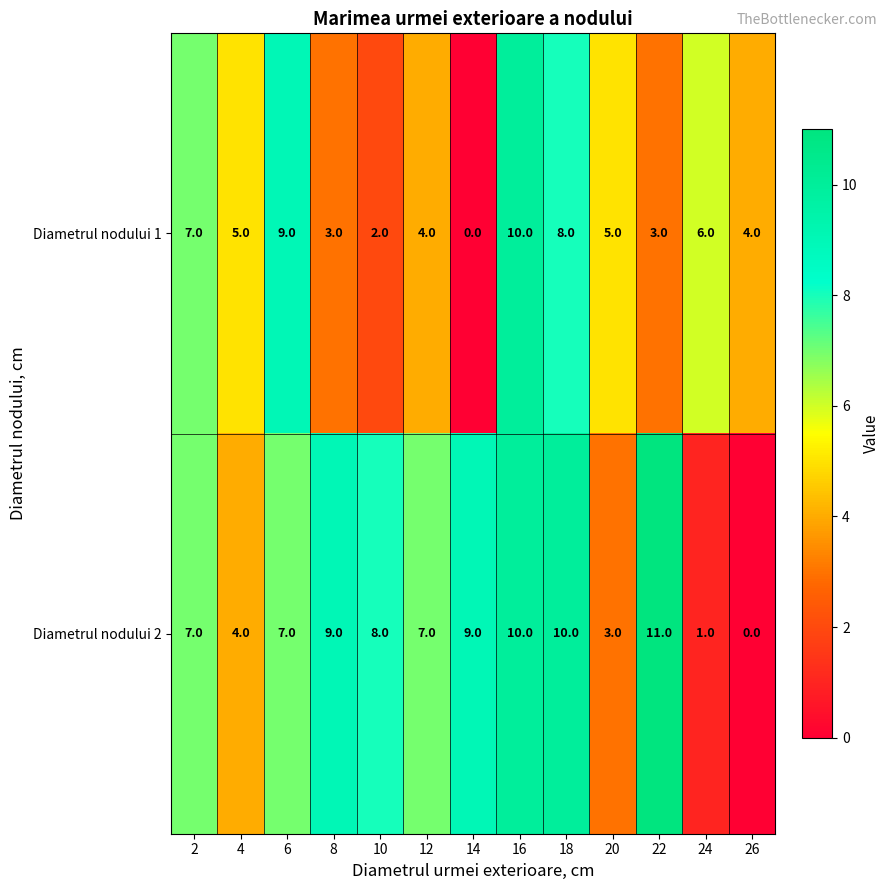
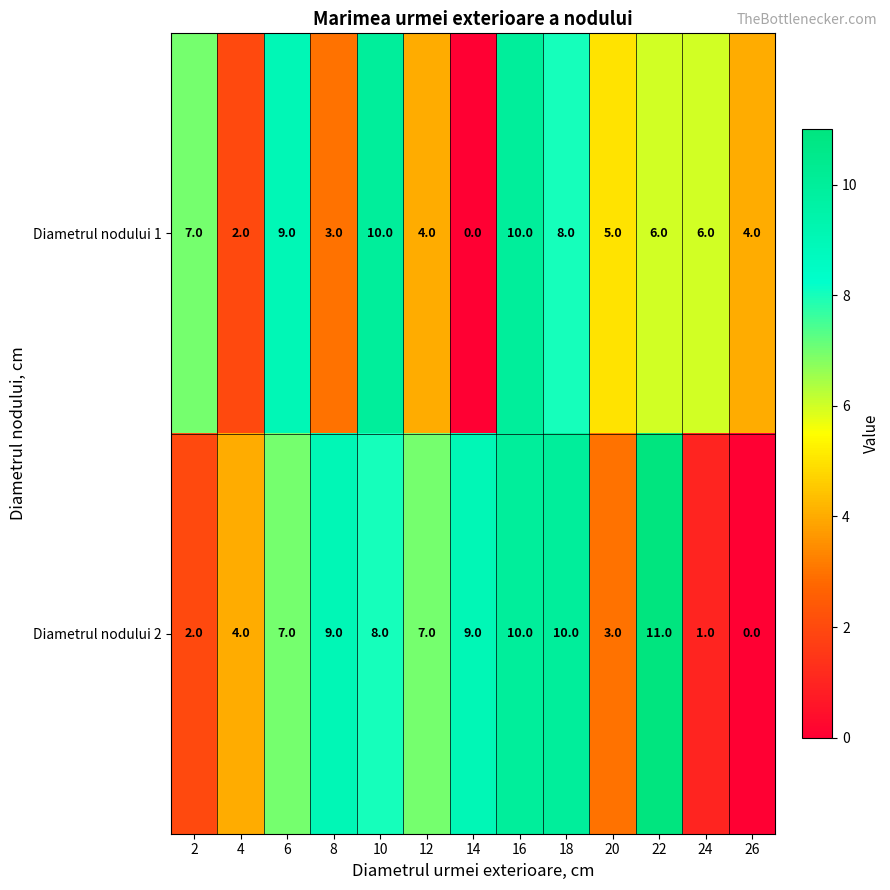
  {
    "Diametrul nodului 1": {
      "2": 7.0,
-     "4": 5.0,
+     "4": 2.0,
      "6": 9.0,
      "8": 3.0,
-     "10": 2.0,
+     "10": 10.0,
      "12": 4.0,
      "14": 0.0,
      "16": 10.0,
      "18": 8.0,
      "20": 5.0,
-     "22": 3.0,
+     "22": 6.0,
      "24": 6.0,
      "26": 4.0
    },
    "Diametrul nodului 2": {
-     "2": 7.0,
+     "2": 2.0,
      "4": 4.0,
      "6": 7.0,
      "8": 9.0,
      "10": 8.0,
      "12": 7.0,
      "14": 9.0,
      "16": 10.0,
      "18": 10.0,
      "20": 3.0,
      "22": 11.0,
      "24": 1.0,
      "26": 0.0
    }
  }
